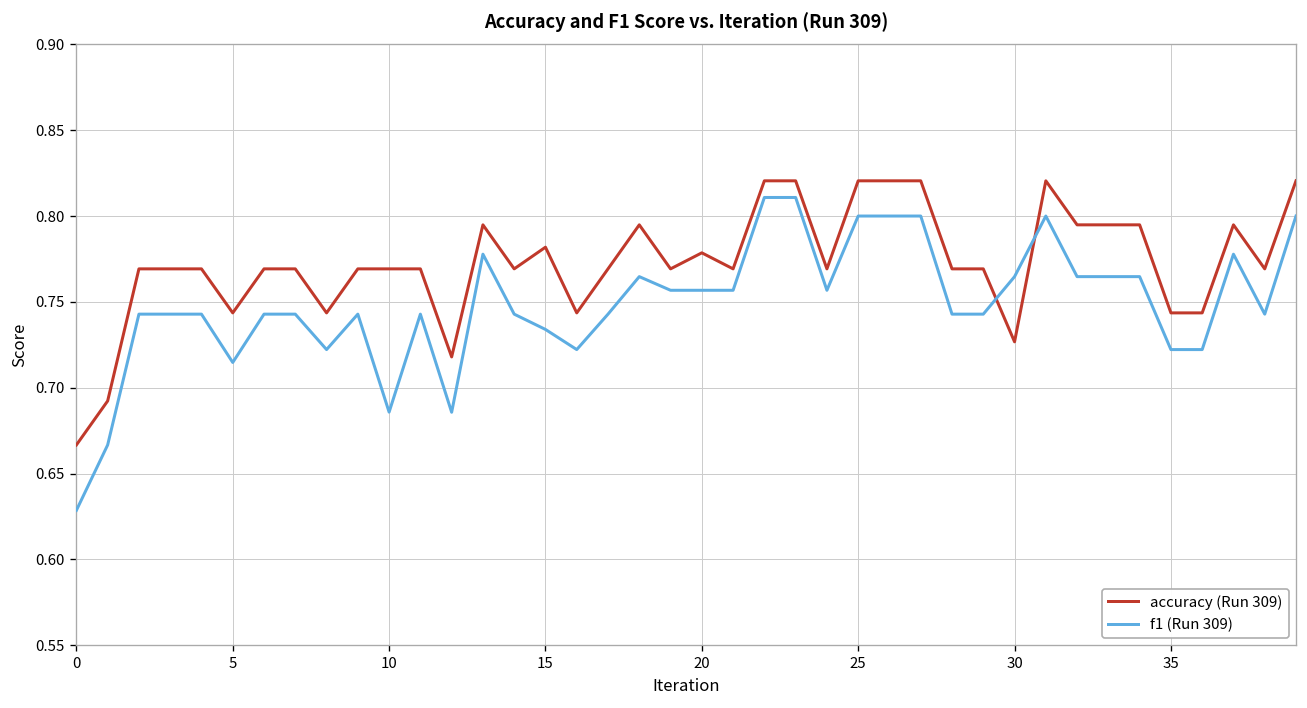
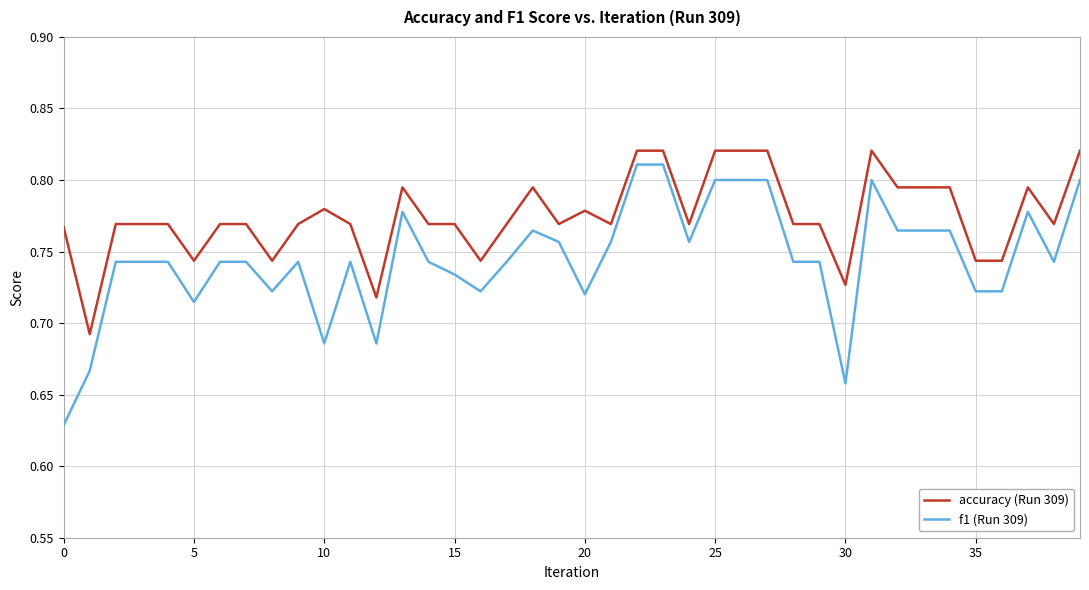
  {
    "accuracy (Run 309)": {
-     "0": 0.667,
+     "0": 0.767,
      "5": 0.744,
-     "10": 0.769,
-     "15": 0.782,
+     "10": 0.780,
+     "15": 0.769,
      "20": 0.779,
      "25": 0.821,
      "30": 0.727,
      "35": 0.744
    },
    "f1 (Run 309)": {
      "0": 0.629,
      "5": 0.715,
      "10": 0.686,
      "15": 0.734,
-     "20": 0.757,
+     "20": 0.720,
      "25": 0.800,
-     "30": 0.765,
+     "30": 0.658,
      "35": 0.722
    }
  }
